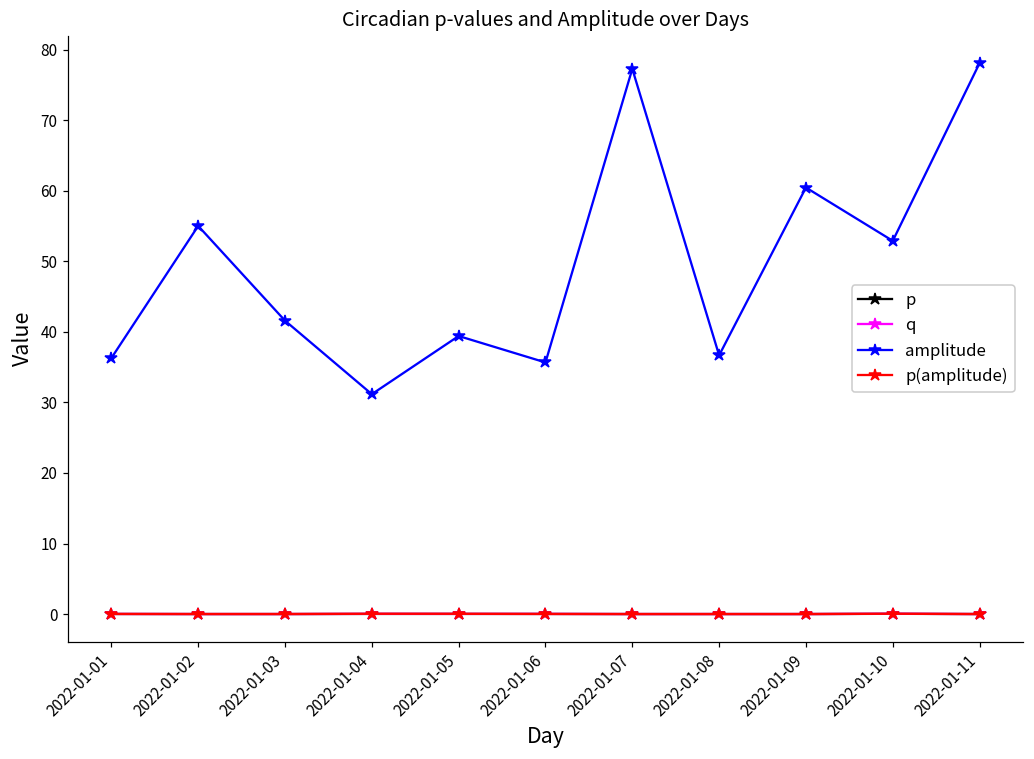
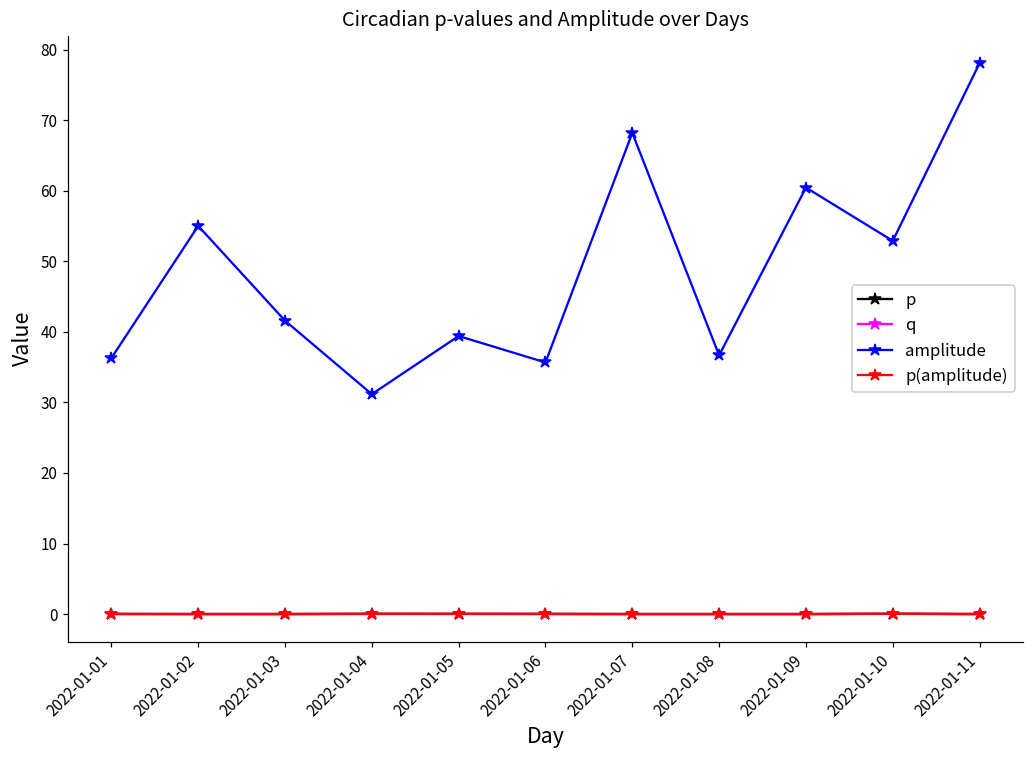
  {
    "p(amplitude)": {
      "2022-01-01": 0,
      "2022-01-02": 0,
      "2022-01-03": 0,
      "2022-01-04": 0,
      "2022-01-05": 0,
      "2022-01-06": 0,
      "2022-01-07": 0,
      "2022-01-08": 0,
      "2022-01-09": 0,
      "2022-01-10": 0,
      "2022-01-11": 0
    },
    "amplitude": {
      "2022-01-01": 36,
      "2022-01-02": 55,
      "2022-01-03": 42,
      "2022-01-04": 31,
      "2022-01-05": 39,
      "2022-01-06": 36,
-     "2022-01-07": 77,
+     "2022-01-07": 68,
      "2022-01-08": 37,
      "2022-01-09": 60,
      "2022-01-10": 53,
      "2022-01-11": 78
    }
  }
